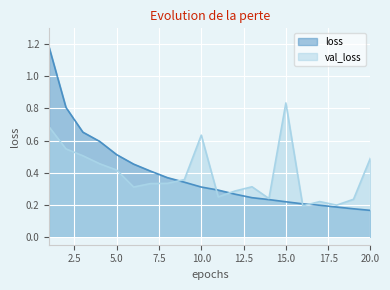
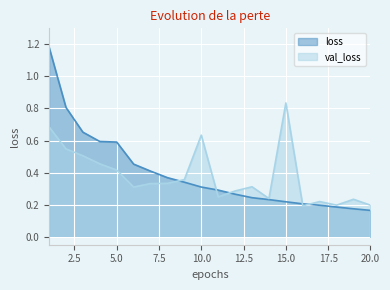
  {
    "loss": {
-     "5.0": 0.51,
+     "5.0": 0.59,
      "10.0": 0.31,
      "15.0": 0.22,
      "20.0": 0.16
    },
    "val_loss": {
      "5.0": 0.42,
      "10.0": 0.63,
      "15.0": 0.83,
-     "20.0": 0.49
+     "20.0": 0.20
    }
  }
